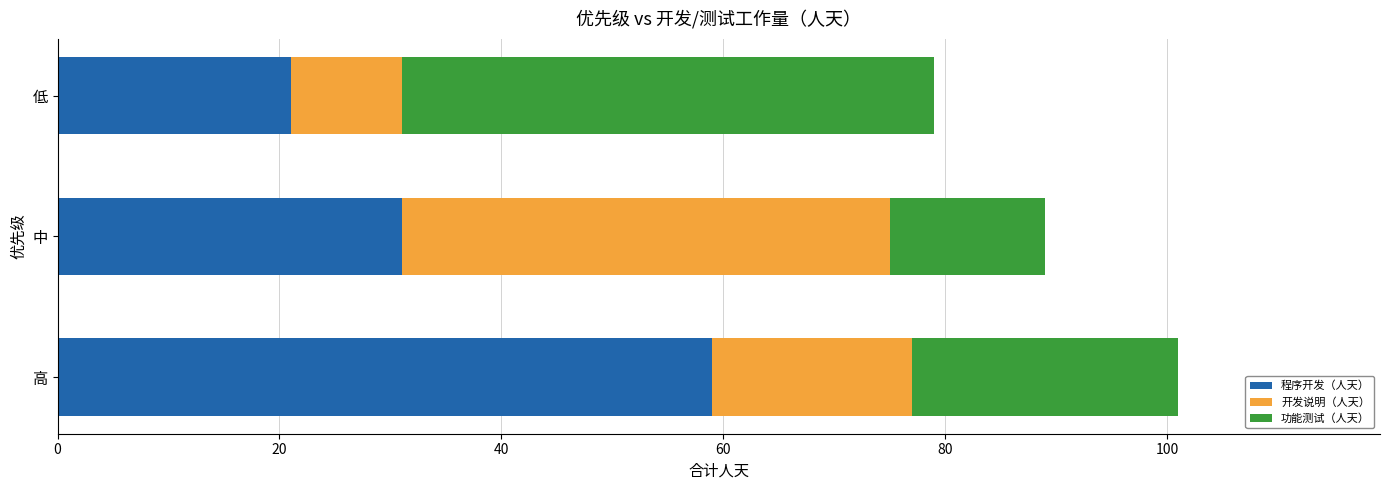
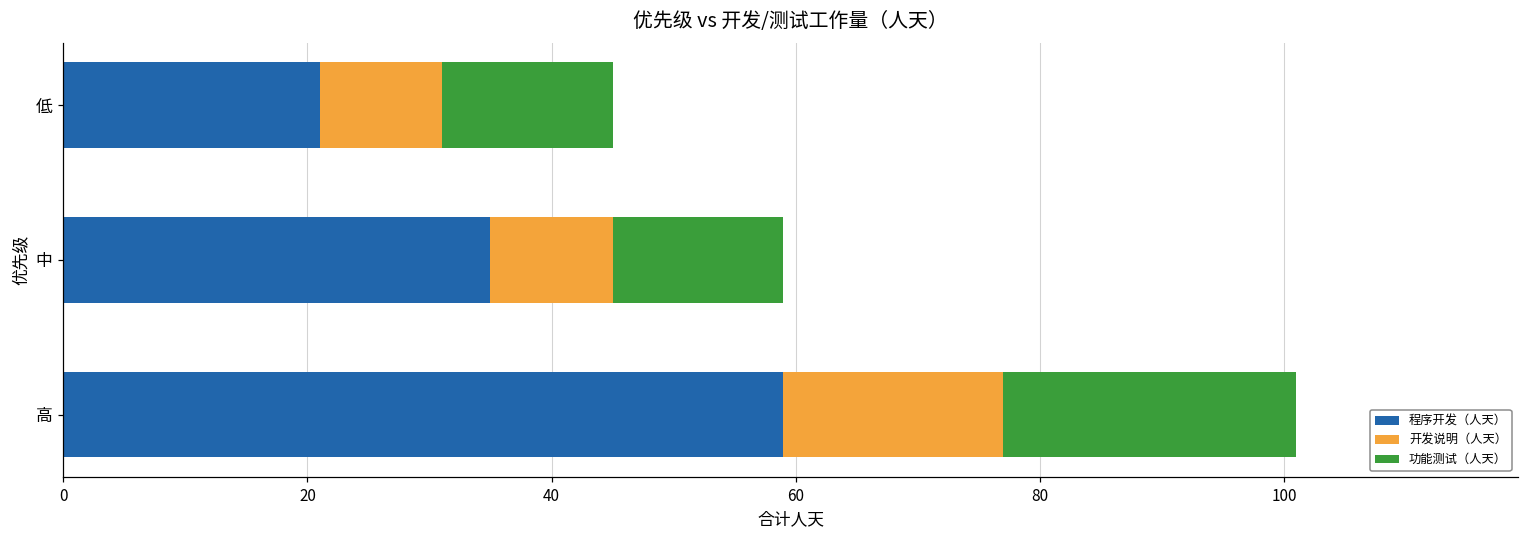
  {
    "程序开发（人天）": {
      "低": 21,
-     "中": 31,
+     "中": 35,
      "高": 59
    },
    "开发说明（人天）": {
      "低": 10,
-     "中": 44,
+     "中": 10,
      "高": 18
    },
    "功能测试（人天）": {
-     "低": 48,
+     "低": 14,
      "中": 14,
      "高": 24
    }
  }
